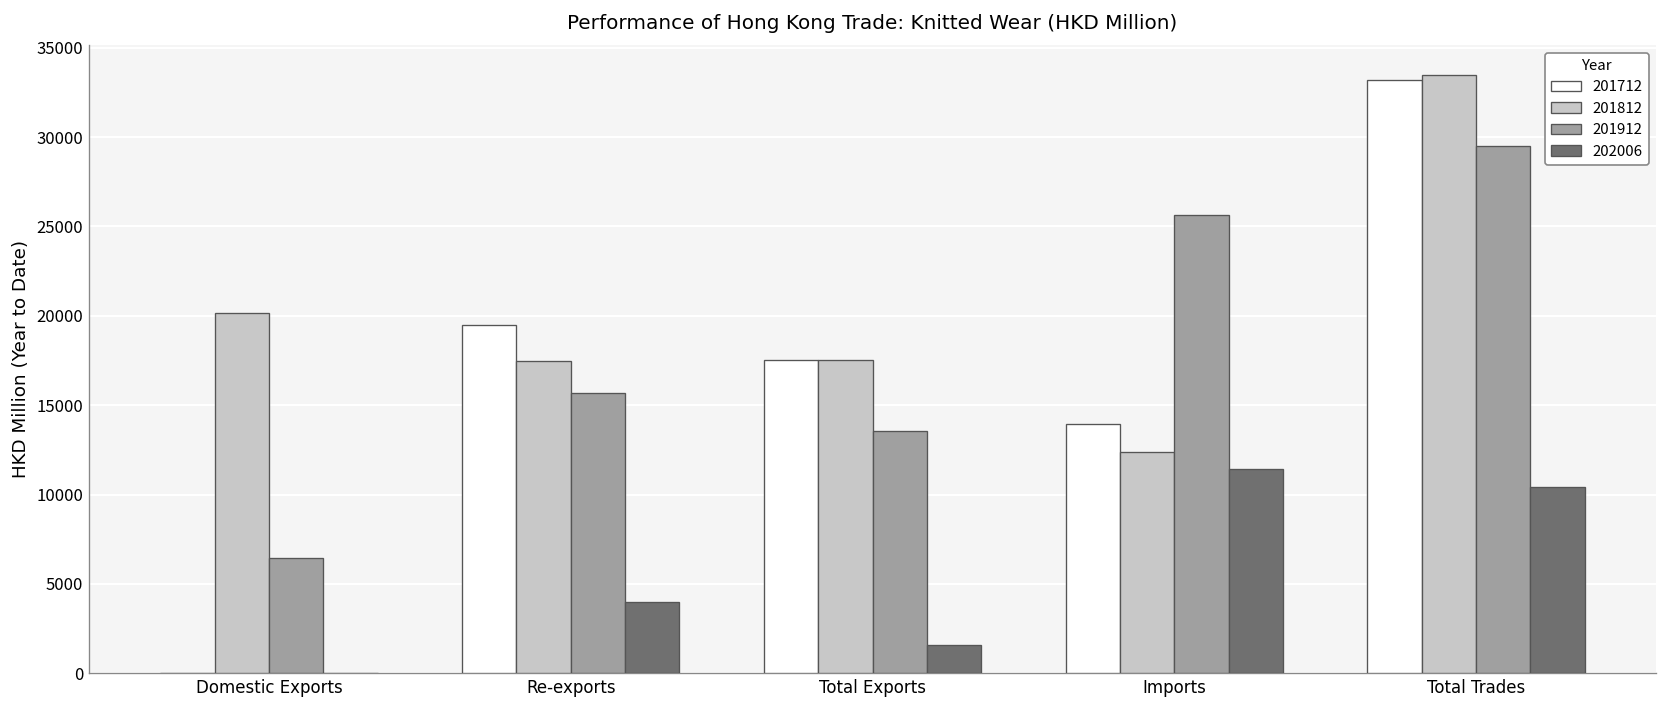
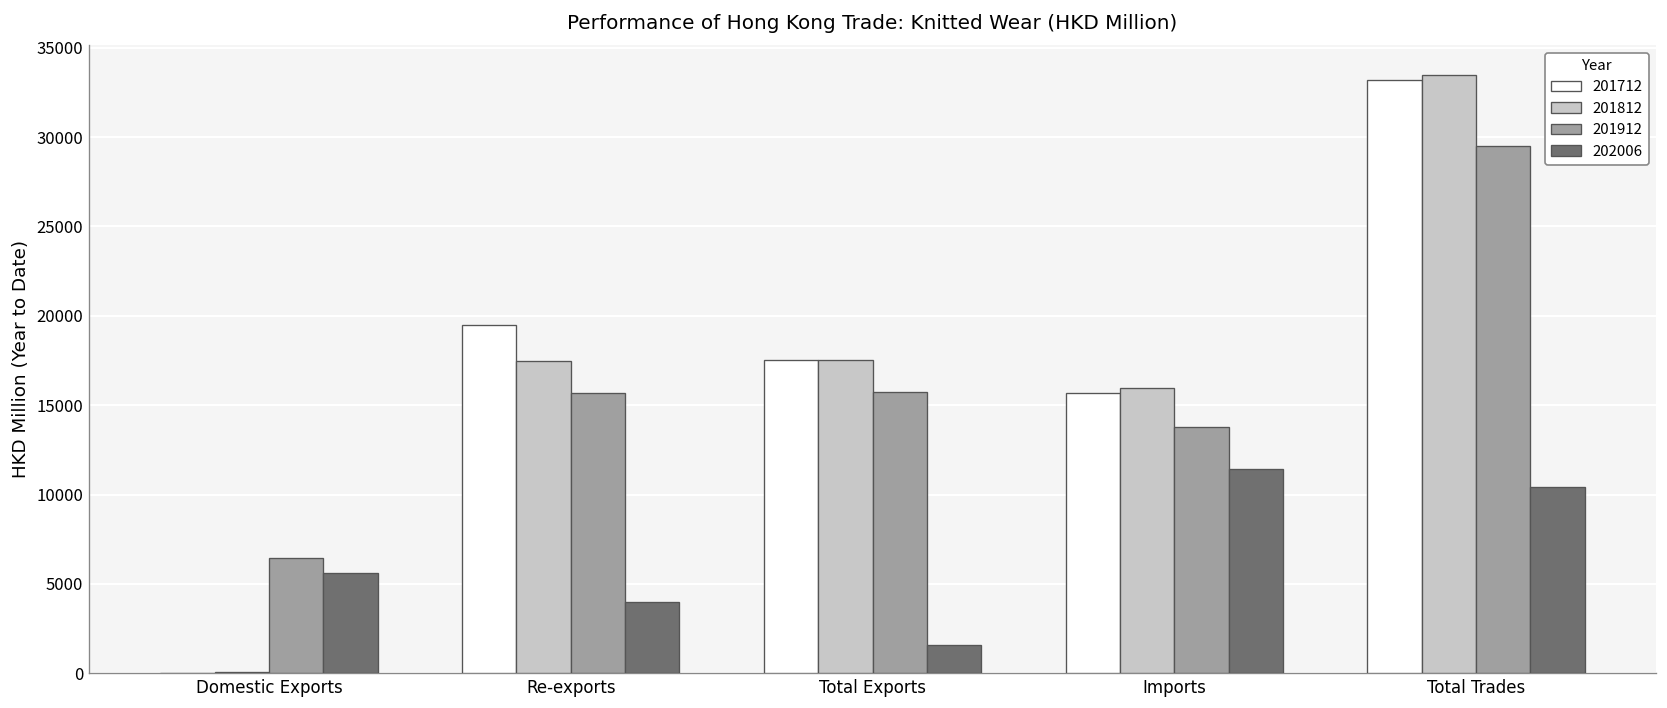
  {
    "201712": {
      "Re-exports": 19500,
      "Total Exports": 17500,
-     "Imports": 14000,
+     "Imports": 15700,
      "Total Trades": 33200
    },
    "201812": {
-     "Domestic Exports": 20100,
+     "Domestic Exports": 100,
      "Re-exports": 17500,
      "Total Exports": 17500,
-     "Imports": 12400,
+     "Imports": 15900,
      "Total Trades": 33400
    },
    "201912": {
      "Domestic Exports": 6400,
      "Re-exports": 15700,
-     "Total Exports": 13600,
-     "Imports": 25700,
+     "Total Exports": 15700,
+     "Imports": 13800,
      "Total Trades": 29500
    },
    "202006": {
-     "Domestic Exports": 0,
+     "Domestic Exports": 5600,
      "Re-exports": 4000,
      "Total Exports": 1600,
      "Imports": 11400,
      "Total Trades": 10400
    }
  }
